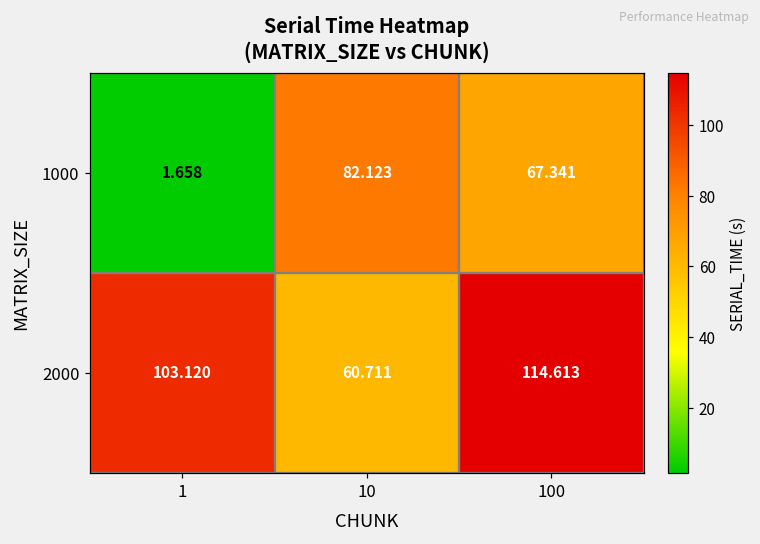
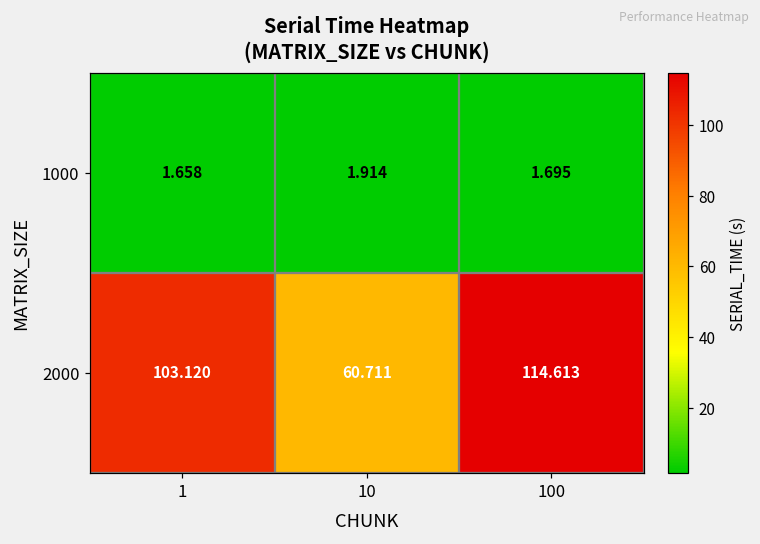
  {
    "1000": {
      "1": 1.658,
-     "10": 82.123,
-     "100": 67.341
+     "10": 1.914,
+     "100": 1.695
    },
    "2000": {
      "1": 103.120,
      "10": 60.711,
      "100": 114.613
    }
  }
